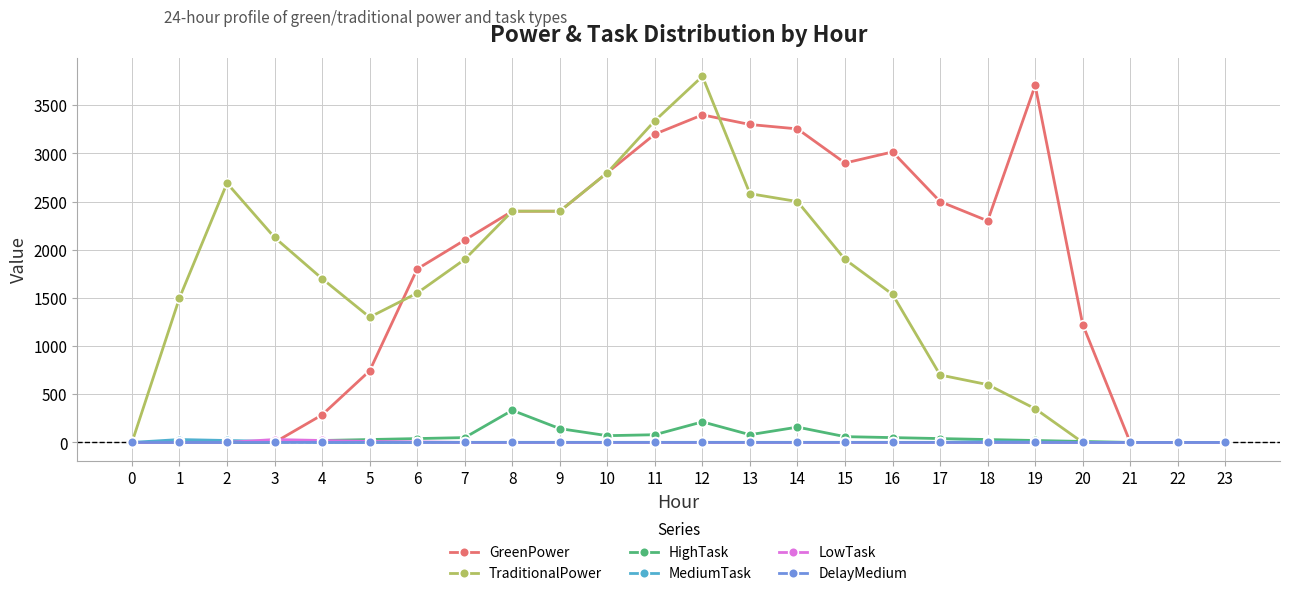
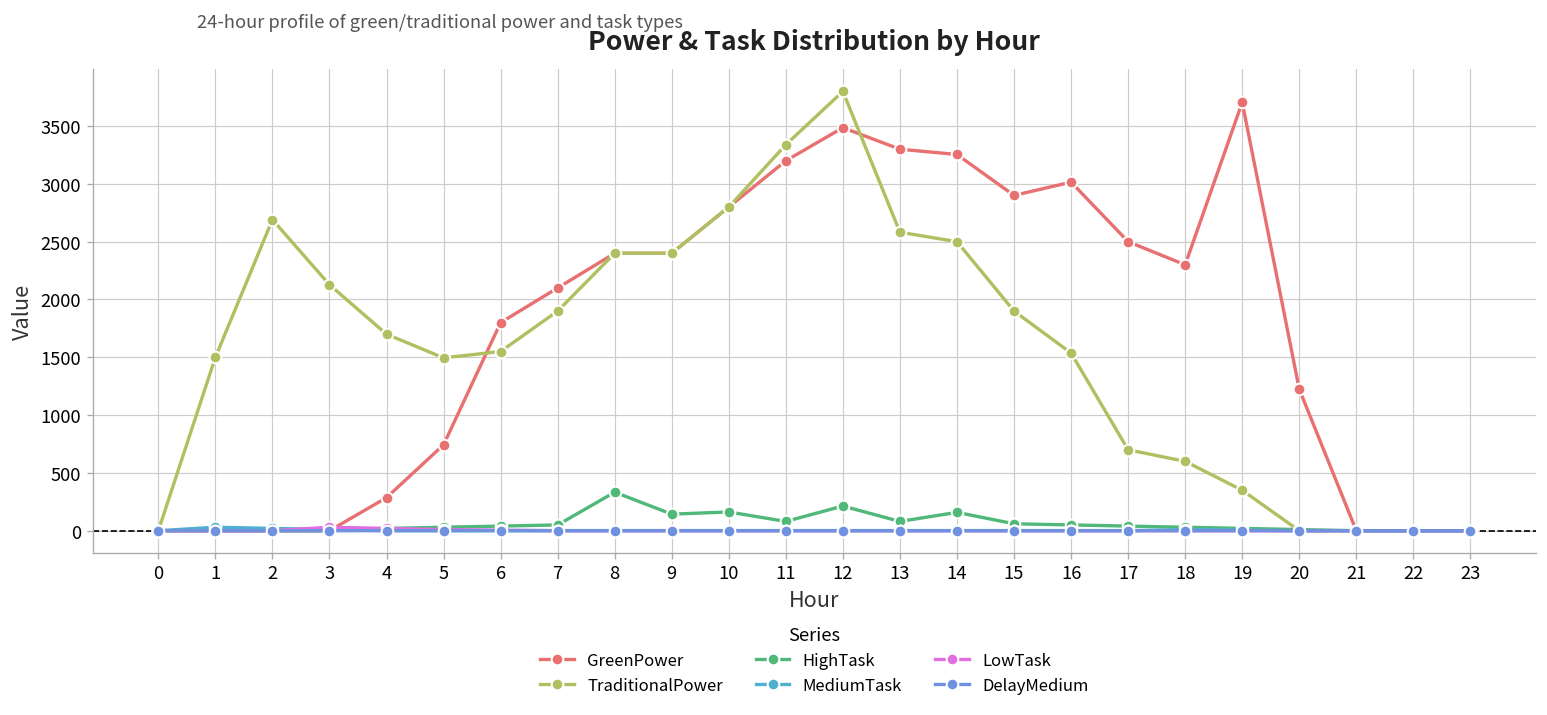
  {
    "GreenPower": {
      "4": 300,
      "5": 700,
      "6": 1800,
      "7": 2100,
      "11": 3200,
-     "12": 3400,
+     "12": 3500,
      "13": 3300,
      "14": 3300,
      "15": 2900,
      "16": 3000,
      "17": 2500,
      "18": 2300,
      "19": 3700,
      "20": 1200
    },
    "TraditionalPower": {
      "1": 1500,
      "2": 2700,
      "3": 2100,
      "4": 1700,
-     "5": 1300,
+     "5": 1500,
      "6": 1600,
      "7": 1900,
      "11": 3300,
      "12": 3800,
      "13": 2600,
      "14": 2500,
      "15": 1900,
      "16": 1500,
      "17": 700,
      "18": 600,
      "19": 400
    },
    "HighTask": {
      "6": 0,
      "7": 100,
      "8": 300,
      "9": 100,
-     "10": 100,
+     "10": 200,
      "11": 100,
      "12": 200,
      "13": 100,
      "14": 200,
      "15": 100,
      "16": 100,
      "17": 0
    }
  }
